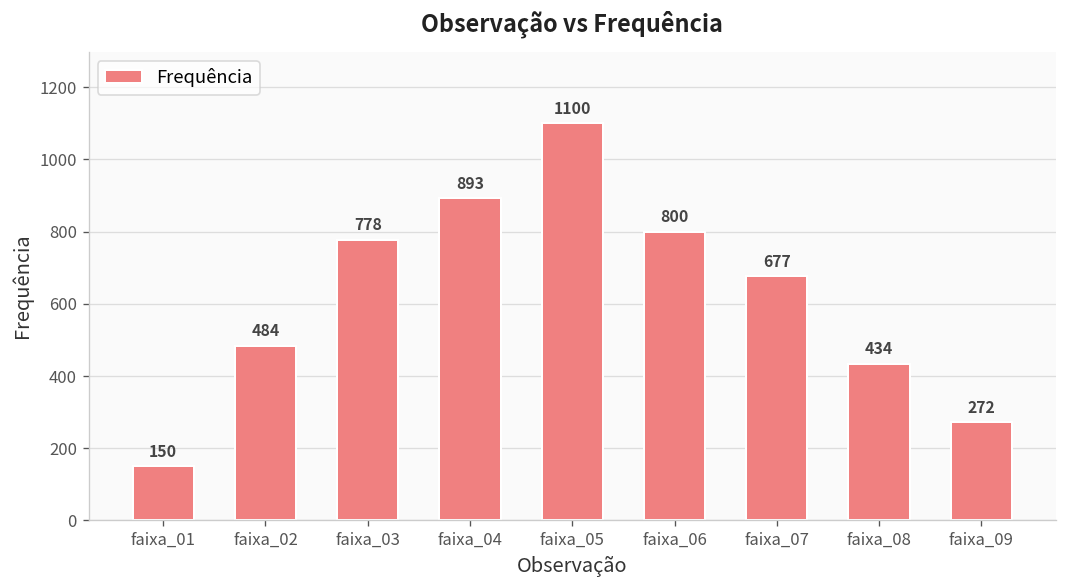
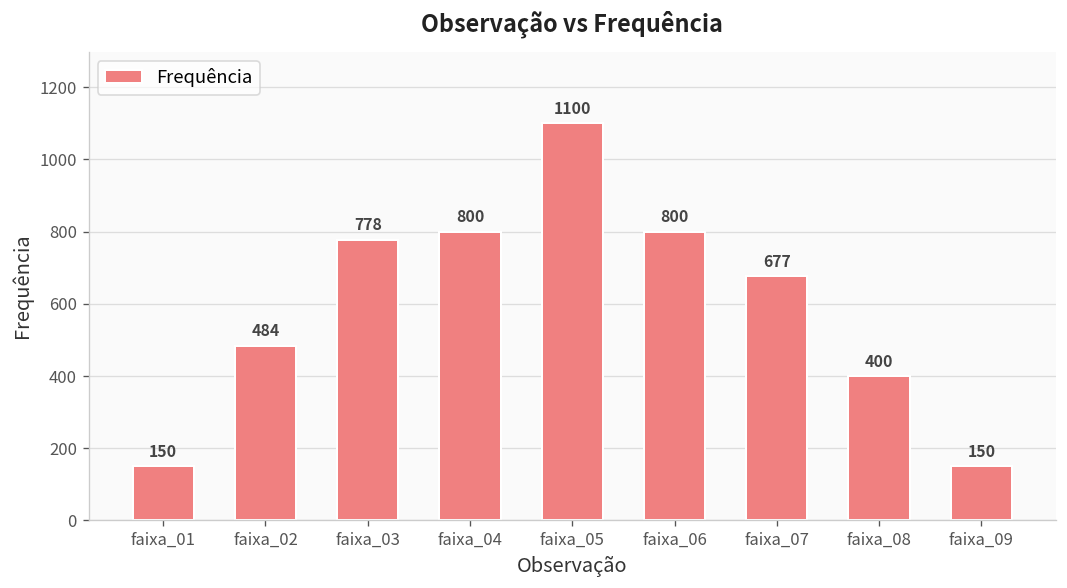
  {
    "faixa_01": 150,
    "faixa_02": 484,
    "faixa_03": 778,
-   "faixa_04": 893,
+   "faixa_04": 800,
    "faixa_05": 1100,
    "faixa_06": 800,
    "faixa_07": 677,
-   "faixa_08": 434,
-   "faixa_09": 272
+   "faixa_08": 400,
+   "faixa_09": 150
  }
